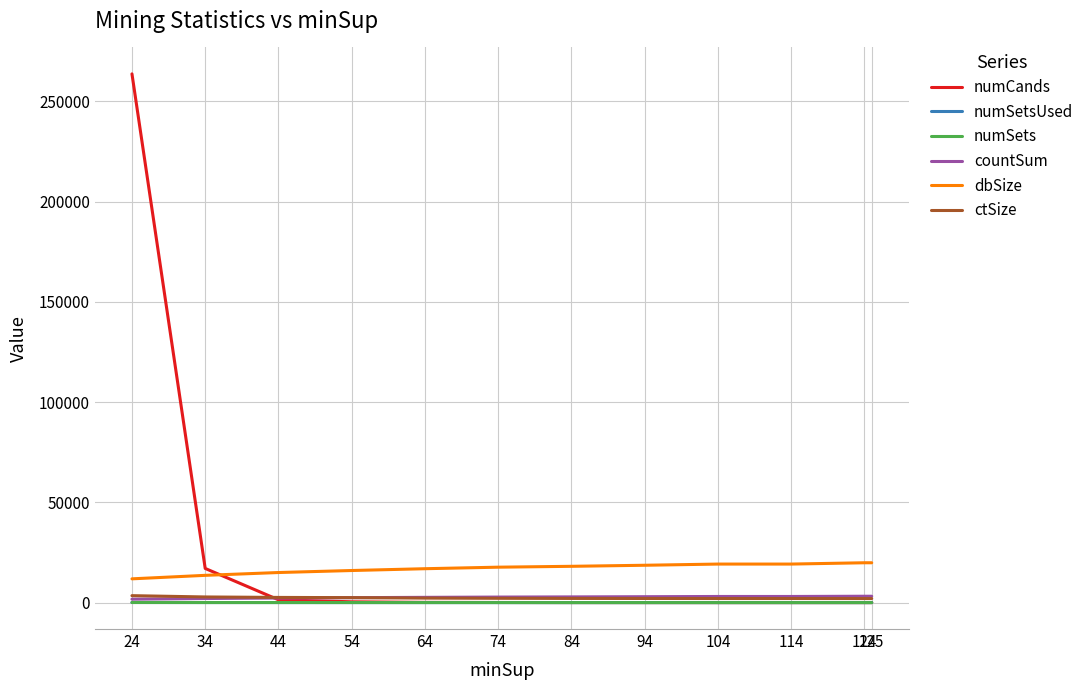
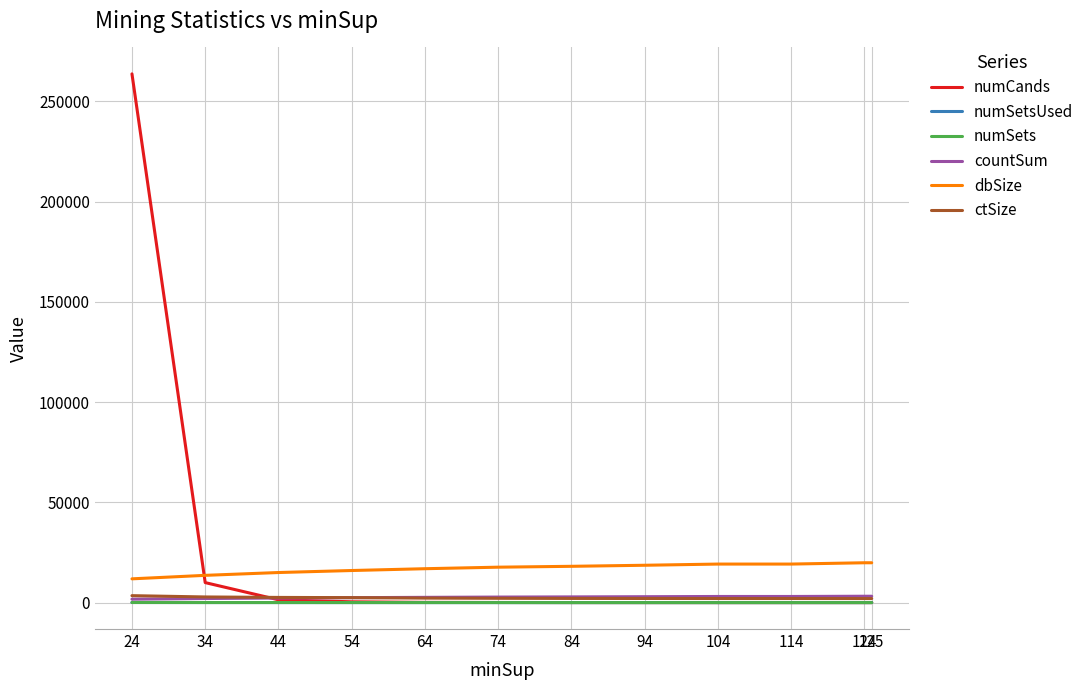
  {
    "numCands": {
      "24": 264000,
-     "34": 17000
+     "34": 10000
    },
    "numSets": {
      "24": 0,
      "34": 0,
      "44": 0
    },
    "countSum": {
      "24": 2000
    },
    "dbSize": {
      "24": 12000,
      "34": 14000,
      "44": 15000,
      "54": 16000,
      "64": 17000,
      "74": 18000,
      "84": 18000,
      "94": 19000,
      "104": 19000,
      "114": 19000
    },
    "ctSize": {
      "24": 3000
    }
  }
